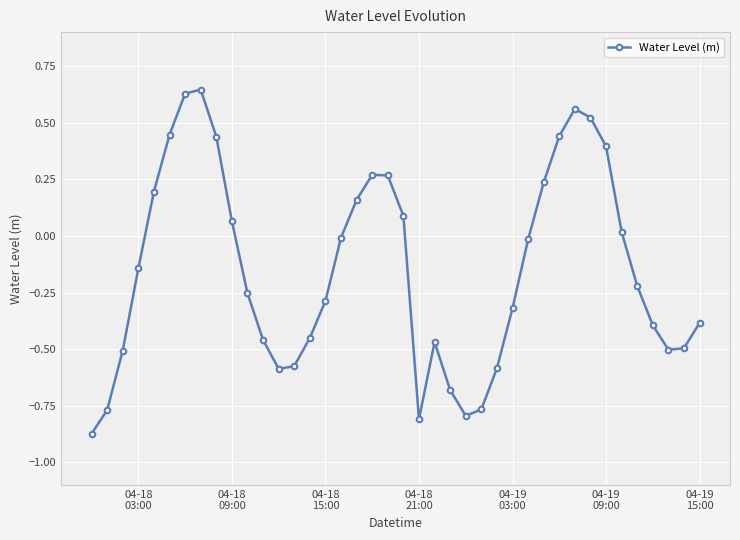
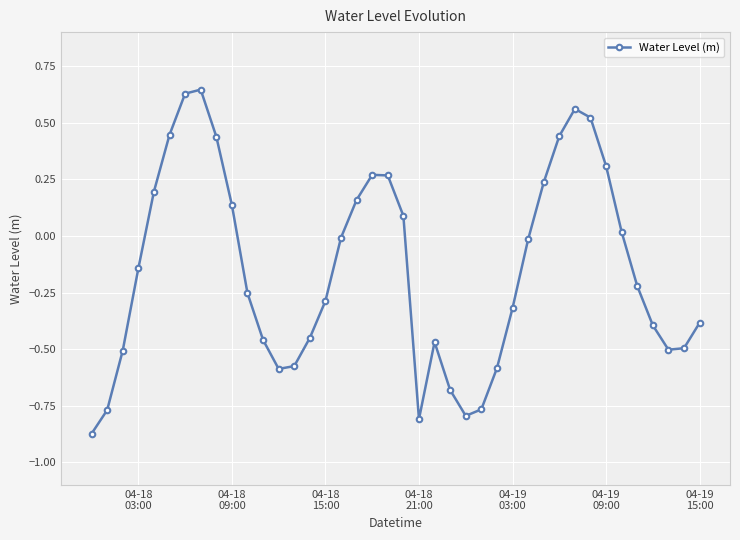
  {
    "04-18 03:00": -0.14,
-   "04-18 09:00": 0.07,
+   "04-18 09:00": 0.14,
    "04-18 15:00": -0.29,
    "04-18 21:00": -0.81,
    "04-19 03:00": -0.32,
-   "04-19 09:00": 0.40,
+   "04-19 09:00": 0.31,
    "04-19 15:00": -0.38
  }
